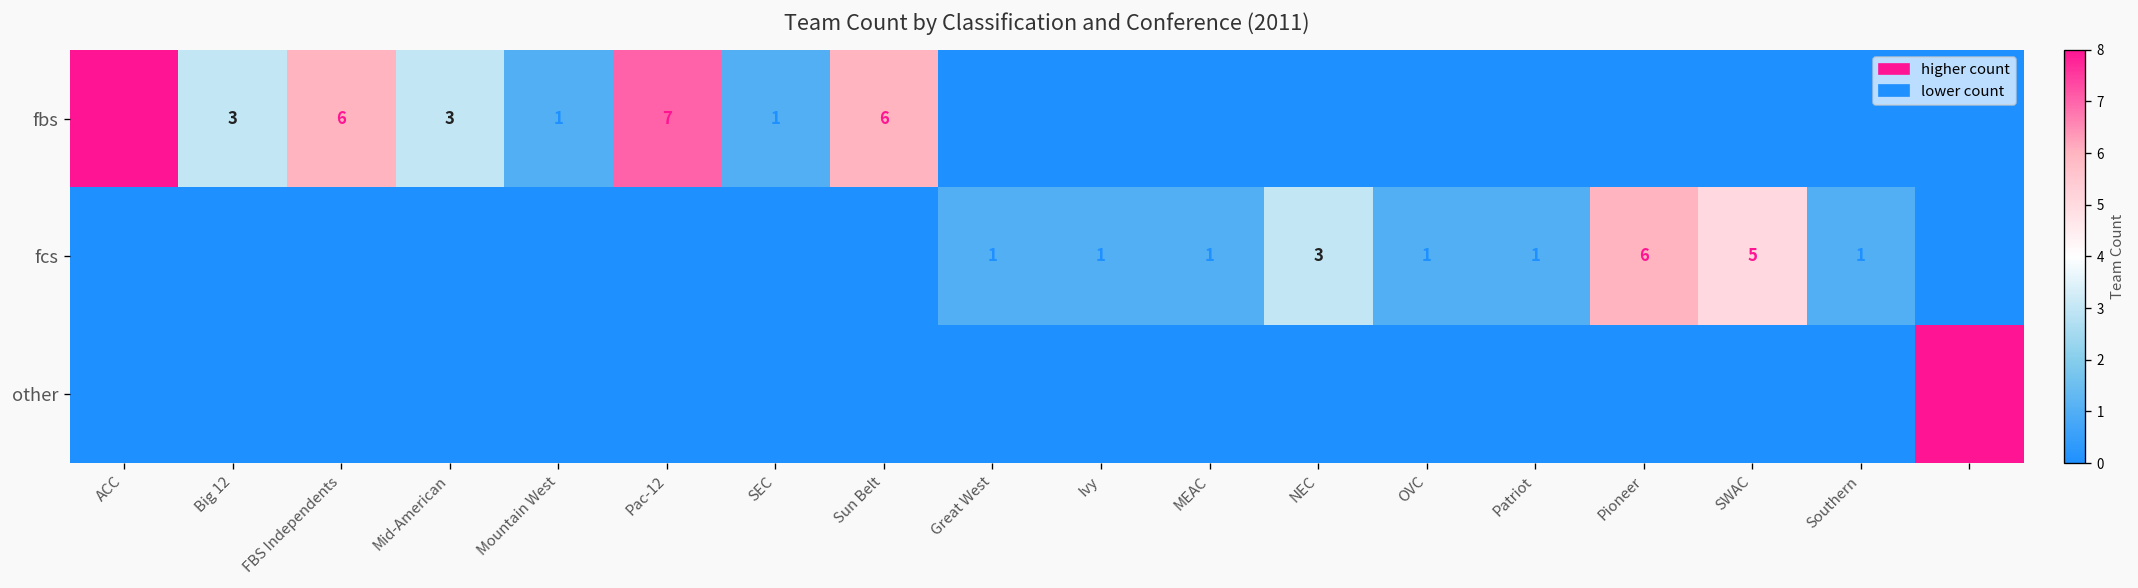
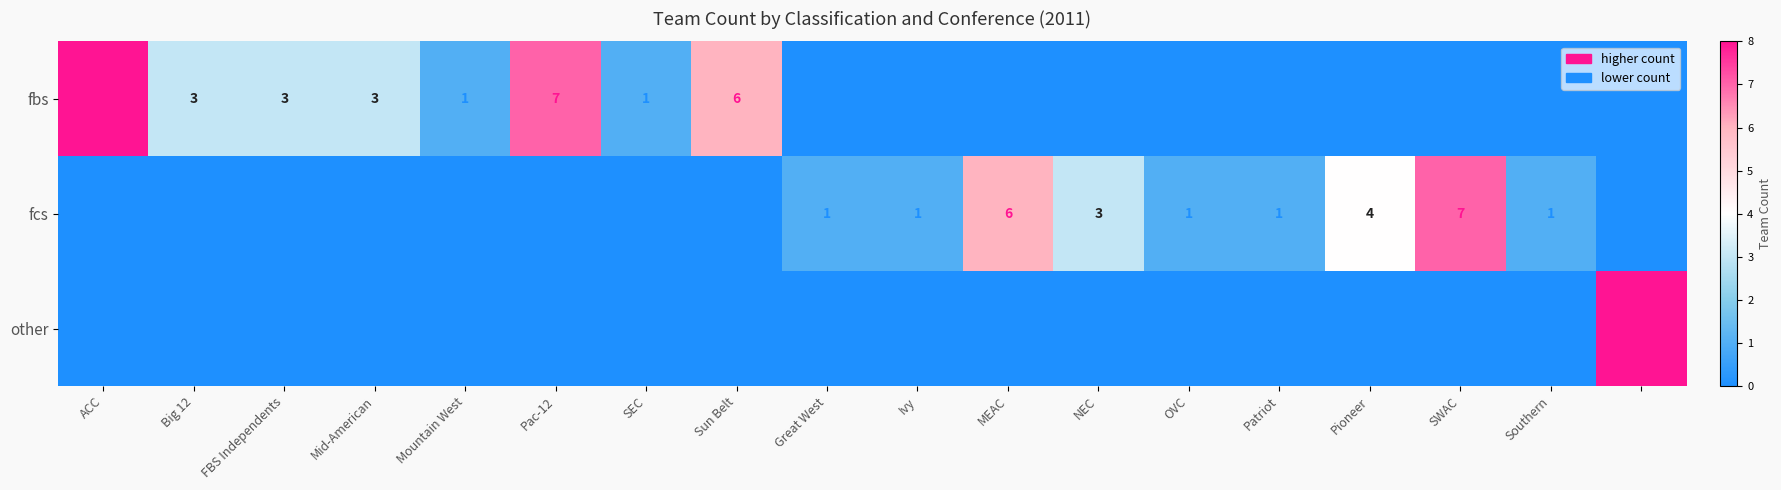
  {
    "fbs": {
      "Big 12": 3,
-     "FBS Independents": 6,
+     "FBS Independents": 3,
      "Mid-American": 3,
      "Mountain West": 1,
      "Pac-12": 7,
      "SEC": 1,
      "Sun Belt": 6
    },
    "fcs": {
      "Great West": 1,
      "Ivy": 1,
-     "MEAC": 1,
+     "MEAC": 6,
      "NEC": 3,
      "OVC": 1,
      "Patriot": 1,
-     "Pioneer": 6,
-     "SWAC": 5,
+     "Pioneer": 4,
+     "SWAC": 7,
      "Southern": 1
    }
  }
